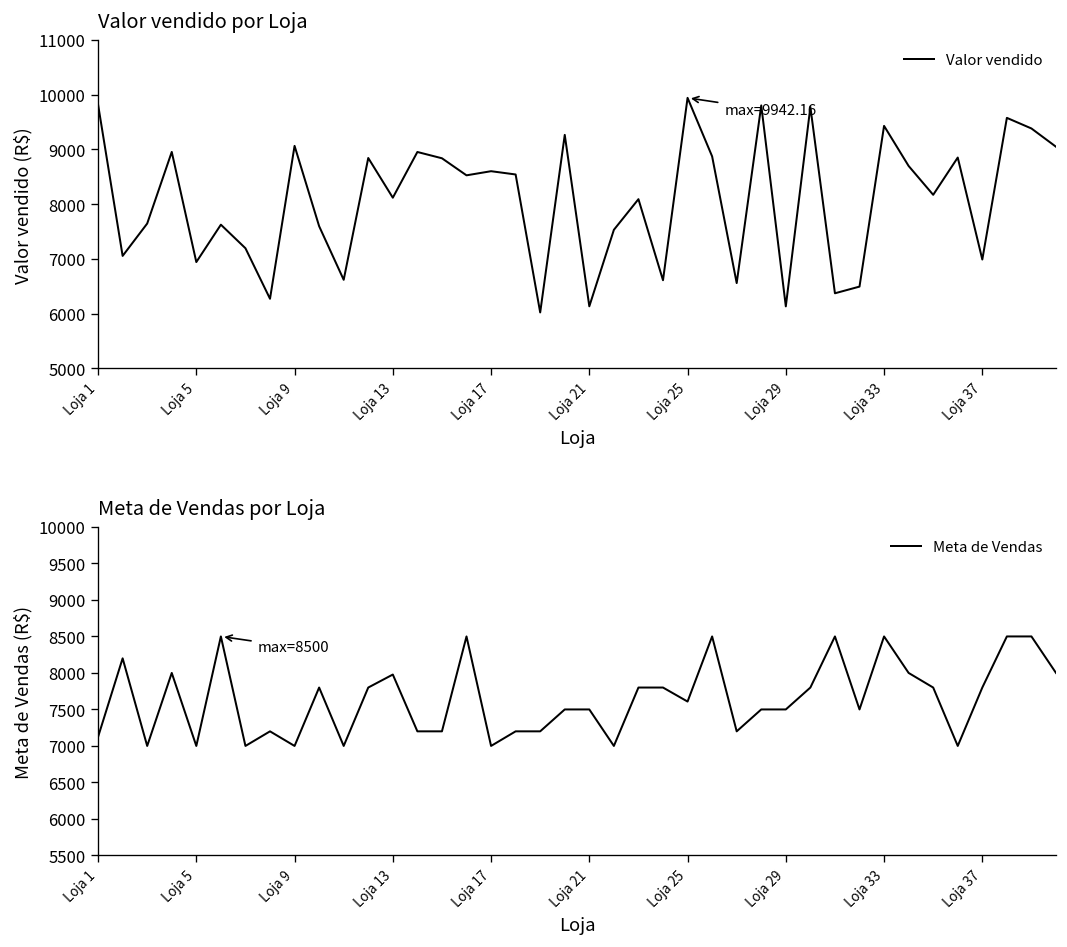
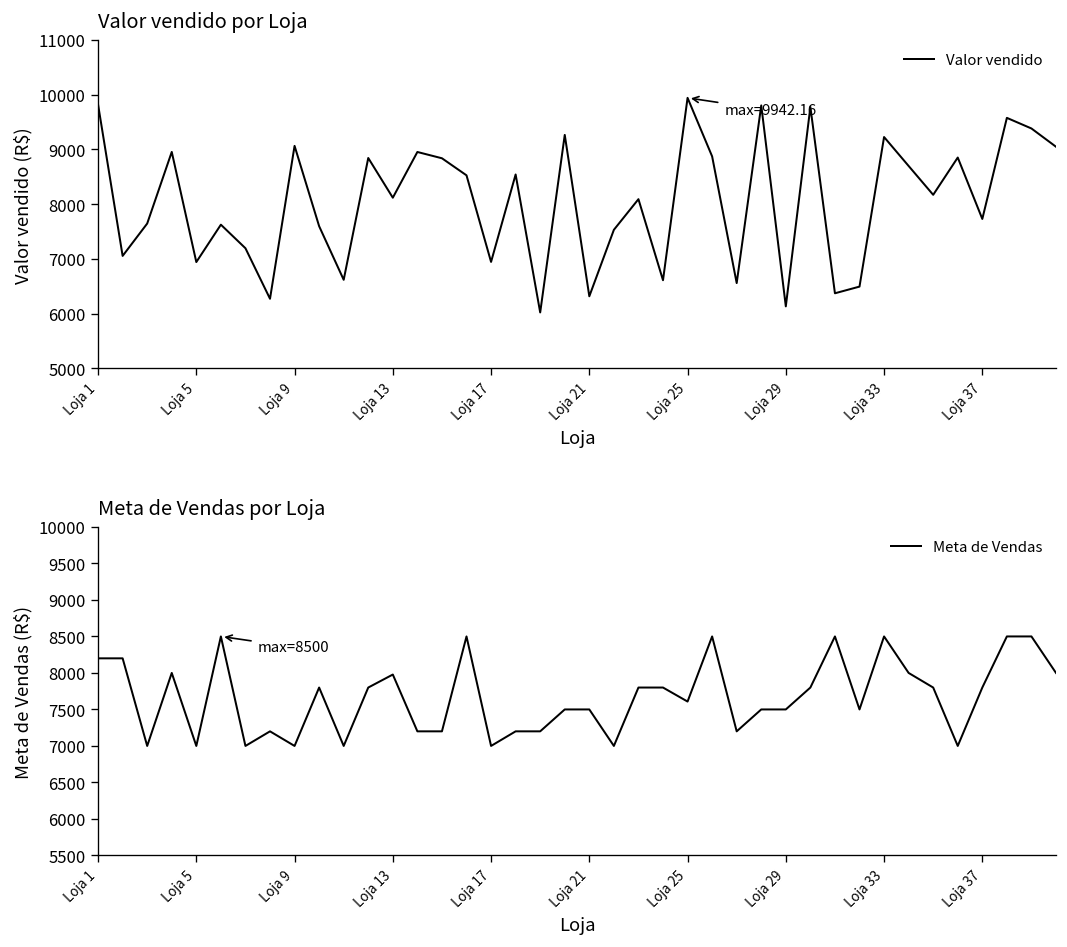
  {
    "Valor vendido por Loja": {
      "Loja 1": 9800,
      "Loja 5": 6900,
      "Loja 9": 9100,
      "Loja 13": 8100,
-     "Loja 17": 8600,
-     "Loja 21": 6100,
+     "Loja 17": 6900,
+     "Loja 21": 6300,
      "Loja 25": 9900,
      "Loja 29": 6100,
-     "Loja 33": 9400,
-     "Loja 37": 7000
+     "Loja 33": 9200,
+     "Loja 37": 7700
    },
    "Meta de Vendas por Loja": {
-     "Loja 1": 7100,
+     "Loja 1": 8200,
      "Loja 5": 7000,
      "Loja 9": 7000,
      "Loja 13": 8000,
      "Loja 17": 7000,
      "Loja 21": 7500,
      "Loja 25": 7600,
      "Loja 29": 7500,
      "Loja 33": 8500,
      "Loja 37": 7800
    }
  }
